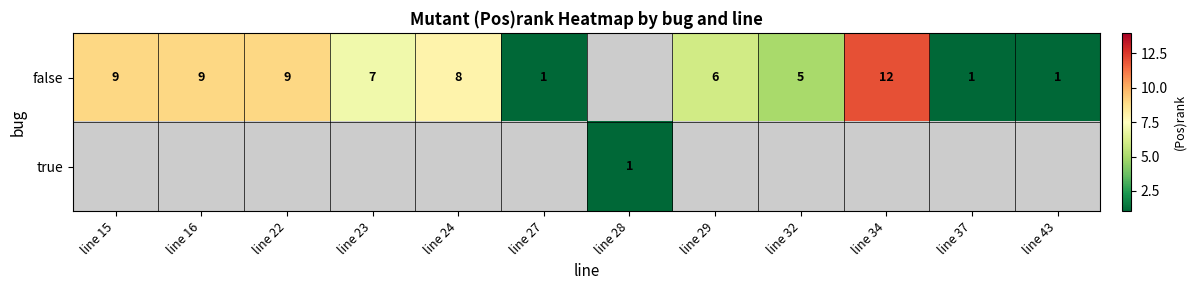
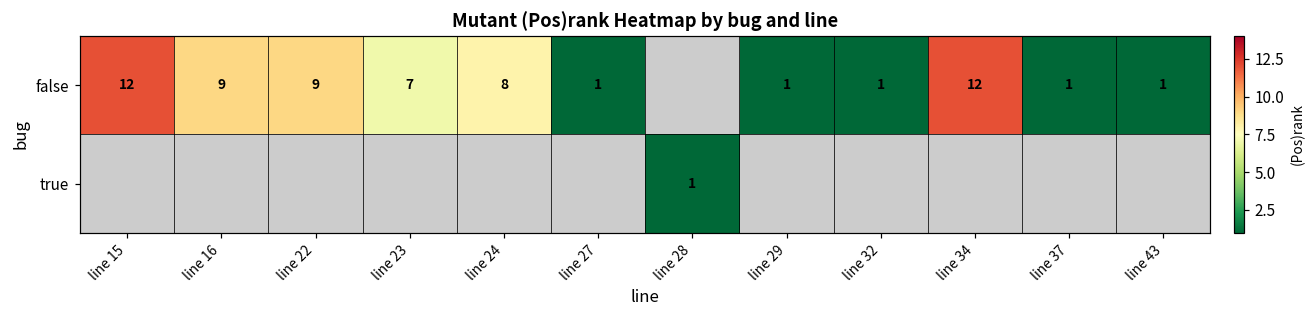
  {
    "false": {
-     "line 15": 9,
+     "line 15": 12,
      "line 16": 9,
      "line 22": 9,
      "line 23": 7,
      "line 24": 8,
      "line 27": 1,
-     "line 29": 6,
-     "line 32": 5,
+     "line 29": 1,
+     "line 32": 1,
      "line 34": 12,
      "line 37": 1,
      "line 43": 1
    },
    "true": {
      "line 28": 1
    }
  }
